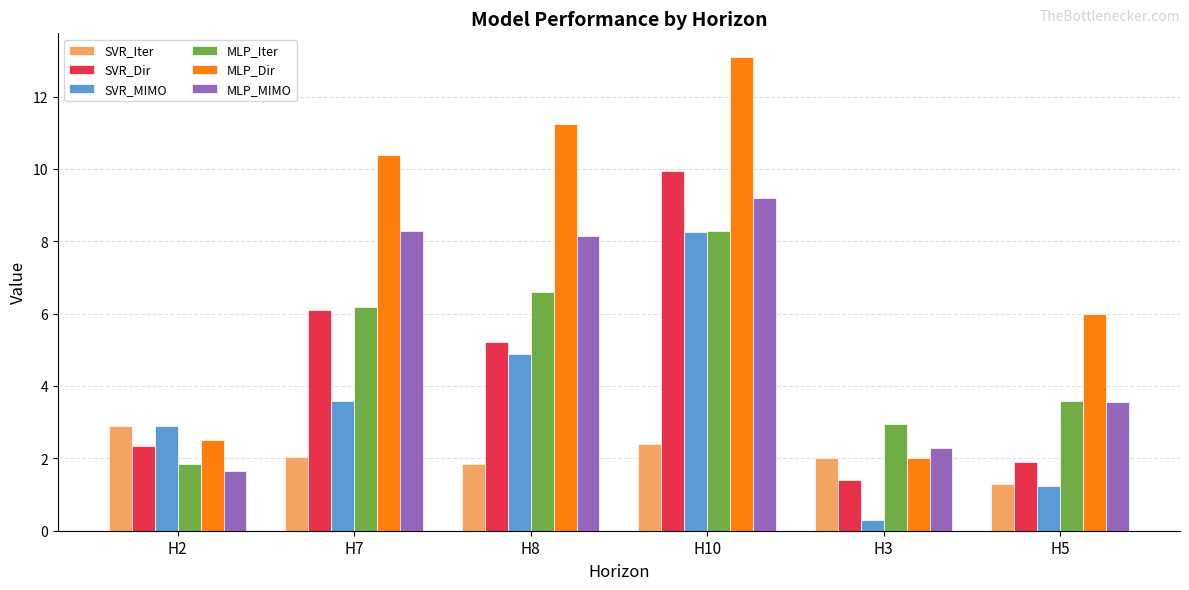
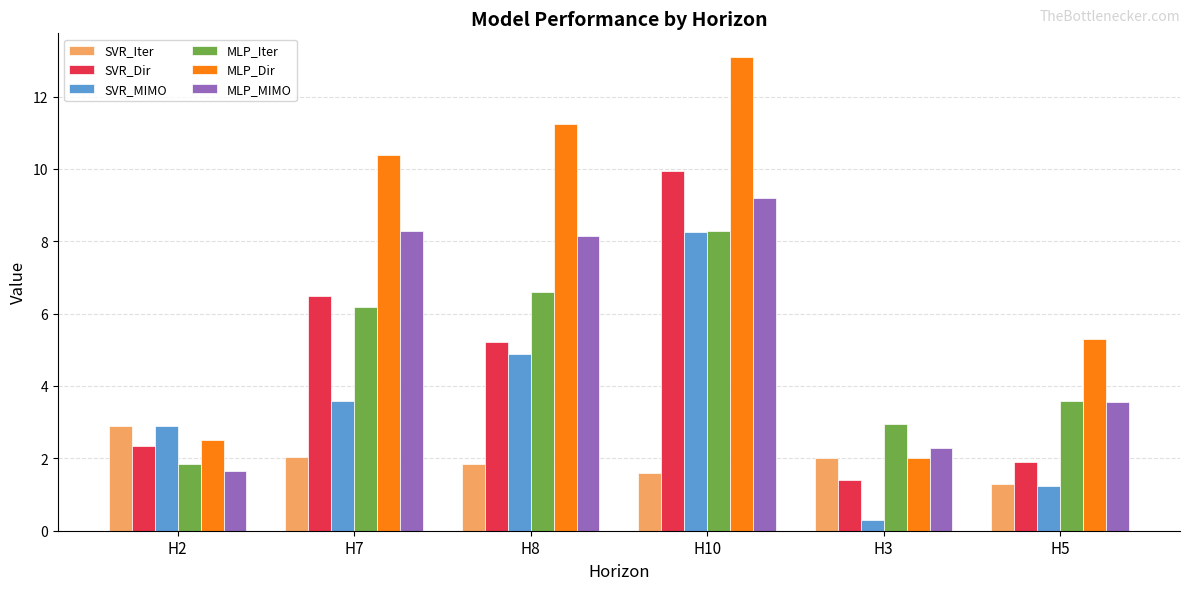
  {
    "SVR_Iter": {
      "H2": 2.9,
      "H7": 2.1,
      "H8": 1.9,
-     "H10": 2.4,
+     "H10": 1.6,
      "H3": 2.0,
      "H5": 1.3
    },
    "SVR_Dir": {
      "H2": 2.4,
-     "H7": 6.1,
+     "H7": 6.5,
      "H8": 5.2,
      "H10": 10.0,
      "H3": 1.4,
      "H5": 1.9
    },
    "SVR_MIMO": {
      "H2": 2.9,
      "H7": 3.6,
      "H8": 4.9,
      "H10": 8.3,
      "H3": 0.3,
      "H5": 1.3
    },
    "MLP_Iter": {
      "H2": 1.9,
      "H7": 6.2,
      "H8": 6.6,
      "H10": 8.3,
      "H3": 3.0,
      "H5": 3.6
    },
    "MLP_Dir": {
      "H2": 2.5,
      "H7": 10.4,
      "H8": 11.3,
      "H10": 13.1,
      "H3": 2.0,
-     "H5": 6.0
+     "H5": 5.3
    },
    "MLP_MIMO": {
      "H2": 1.7,
      "H7": 8.3,
      "H8": 8.2,
      "H10": 9.2,
      "H3": 2.3,
      "H5": 3.6
    }
  }
